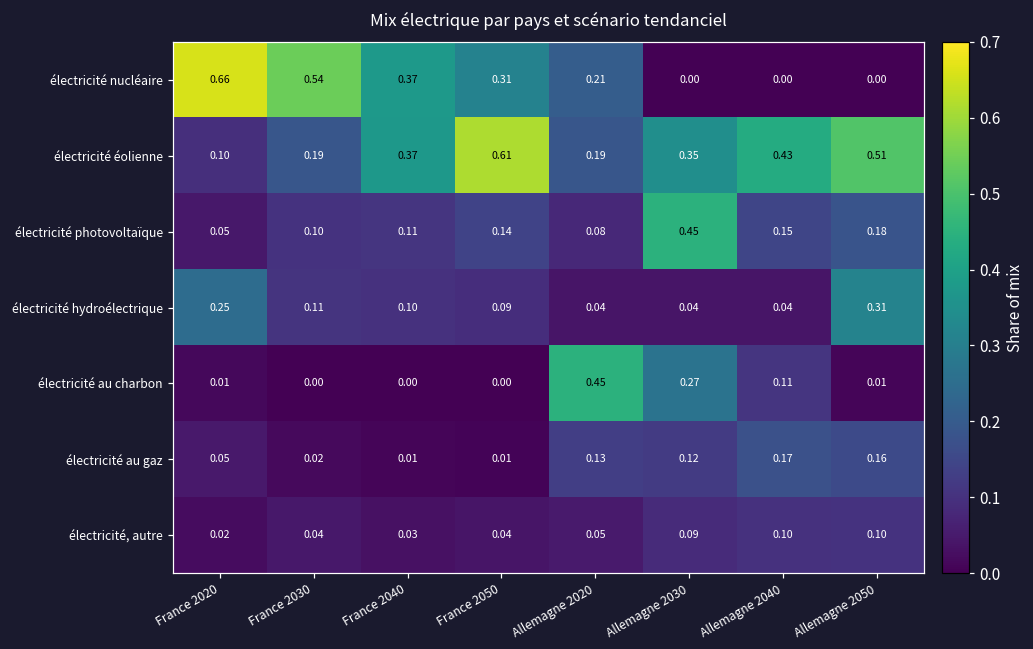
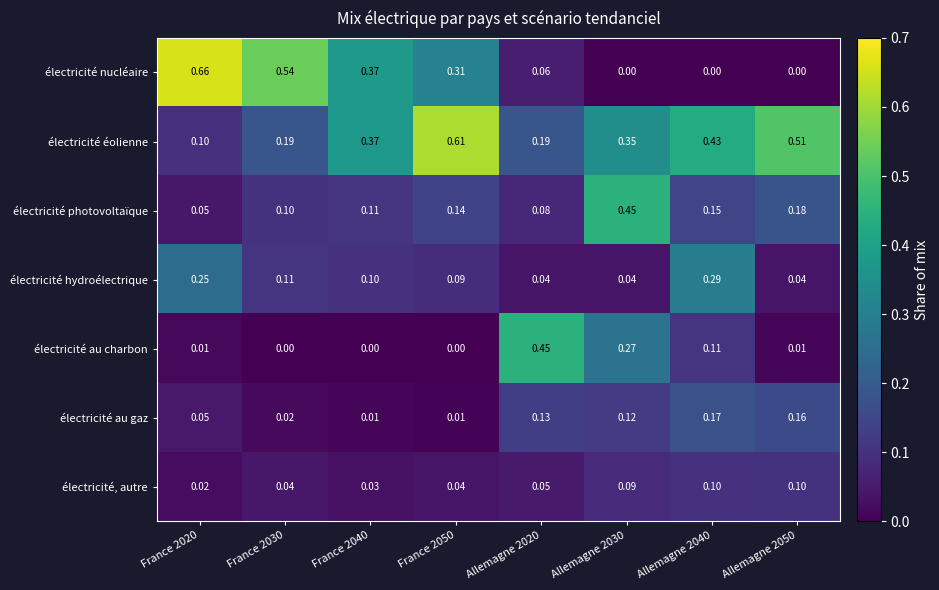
  {
    "électricité nucléaire": {
      "France 2020": 0.66,
      "France 2030": 0.54,
      "France 2040": 0.37,
      "France 2050": 0.31,
-     "Allemagne 2020": 0.21,
+     "Allemagne 2020": 0.06,
      "Allemagne 2030": 0.00,
      "Allemagne 2040": 0.00,
      "Allemagne 2050": 0.00
    },
    "électricité éolienne": {
      "France 2020": 0.10,
      "France 2030": 0.19,
      "France 2040": 0.37,
      "France 2050": 0.61,
      "Allemagne 2020": 0.19,
      "Allemagne 2030": 0.35,
      "Allemagne 2040": 0.43,
      "Allemagne 2050": 0.51
    },
    "électricité photovoltaïque": {
      "France 2020": 0.05,
      "France 2030": 0.10,
      "France 2040": 0.11,
      "France 2050": 0.14,
      "Allemagne 2020": 0.08,
      "Allemagne 2030": 0.45,
      "Allemagne 2040": 0.15,
      "Allemagne 2050": 0.18
    },
    "électricité hydroélectrique": {
      "France 2020": 0.25,
      "France 2030": 0.11,
      "France 2040": 0.10,
      "France 2050": 0.09,
      "Allemagne 2020": 0.04,
      "Allemagne 2030": 0.04,
-     "Allemagne 2040": 0.04,
-     "Allemagne 2050": 0.31
+     "Allemagne 2040": 0.29,
+     "Allemagne 2050": 0.04
    },
    "électricité au charbon": {
      "France 2020": 0.01,
      "France 2030": 0.00,
      "France 2040": 0.00,
      "France 2050": 0.00,
      "Allemagne 2020": 0.45,
      "Allemagne 2030": 0.27,
      "Allemagne 2040": 0.11,
      "Allemagne 2050": 0.01
    },
    "électricité au gaz": {
      "France 2020": 0.05,
      "France 2030": 0.02,
      "France 2040": 0.01,
      "France 2050": 0.01,
      "Allemagne 2020": 0.13,
      "Allemagne 2030": 0.12,
      "Allemagne 2040": 0.17,
      "Allemagne 2050": 0.16
    },
    "électricité, autre": {
      "France 2020": 0.02,
      "France 2030": 0.04,
      "France 2040": 0.03,
      "France 2050": 0.04,
      "Allemagne 2020": 0.05,
      "Allemagne 2030": 0.09,
      "Allemagne 2040": 0.10,
      "Allemagne 2050": 0.10
    }
  }
